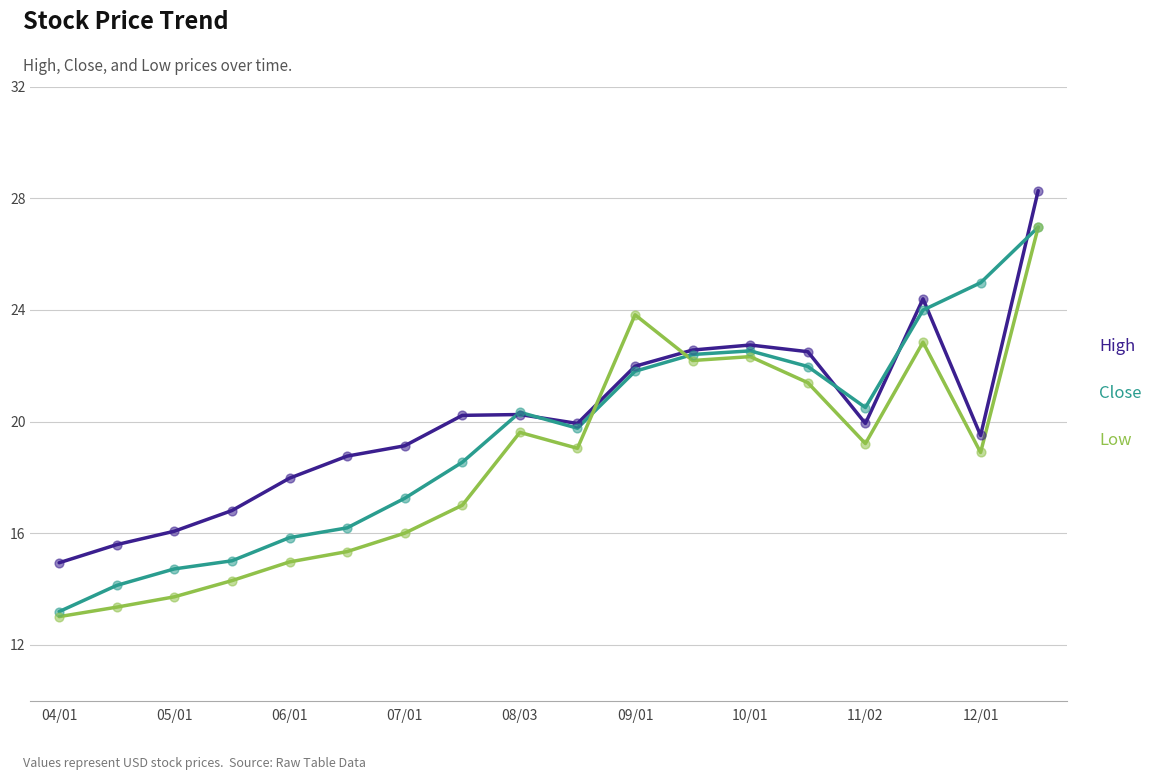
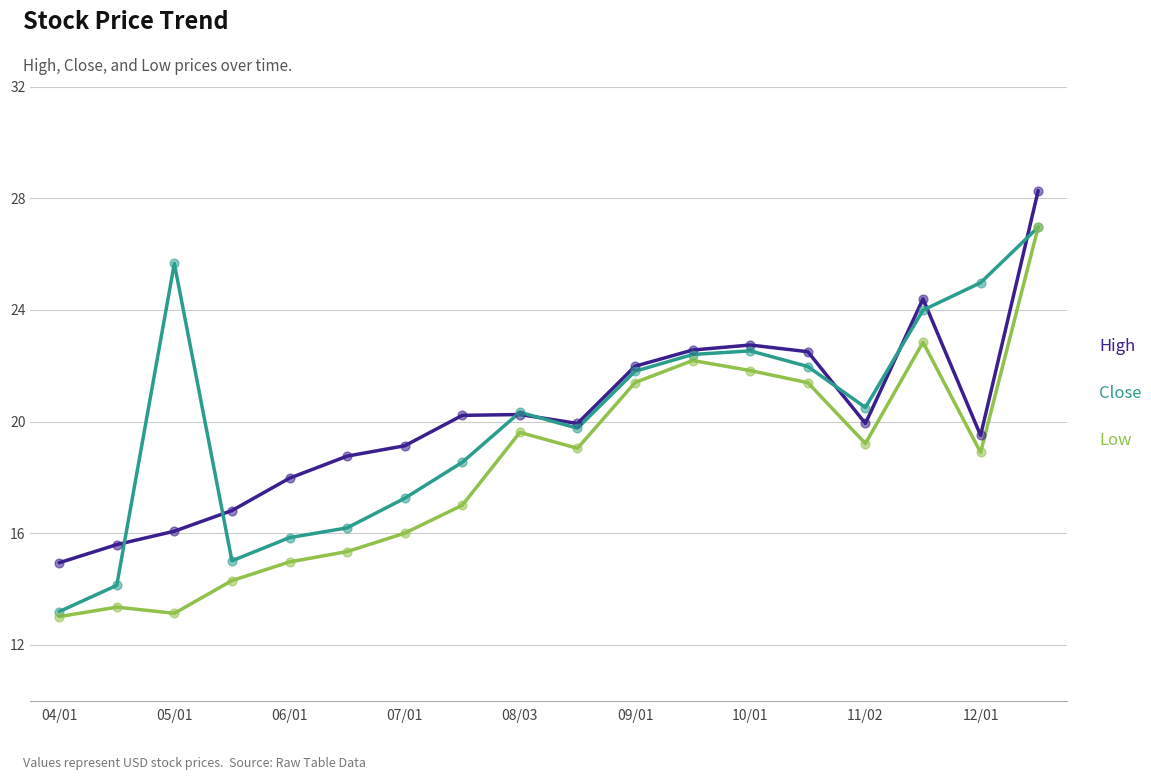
  {
    "High": {
      "04/01": 14.9,
      "05/01": 16.1,
      "06/01": 18.0,
      "07/01": 19.1,
      "09/01": 22.0,
      "10/01": 22.7,
      "11/02": 19.9,
      "12/01": 19.5
    },
    "Close": {
      "04/01": 13.2,
-     "05/01": 14.7,
+     "05/01": 25.7,
      "06/01": 15.8,
      "07/01": 17.3,
      "09/01": 21.8,
      "10/01": 22.5,
      "11/02": 20.5,
      "12/01": 25.0
    },
    "Low": {
      "04/01": 13.0,
-     "05/01": 13.7,
+     "05/01": 13.1,
      "06/01": 15.0,
      "07/01": 16.0,
      "08/03": 19.6,
-     "09/01": 23.8,
-     "10/01": 22.3,
+     "09/01": 21.4,
+     "10/01": 21.8,
      "11/02": 19.2,
      "12/01": 18.9
    }
  }
